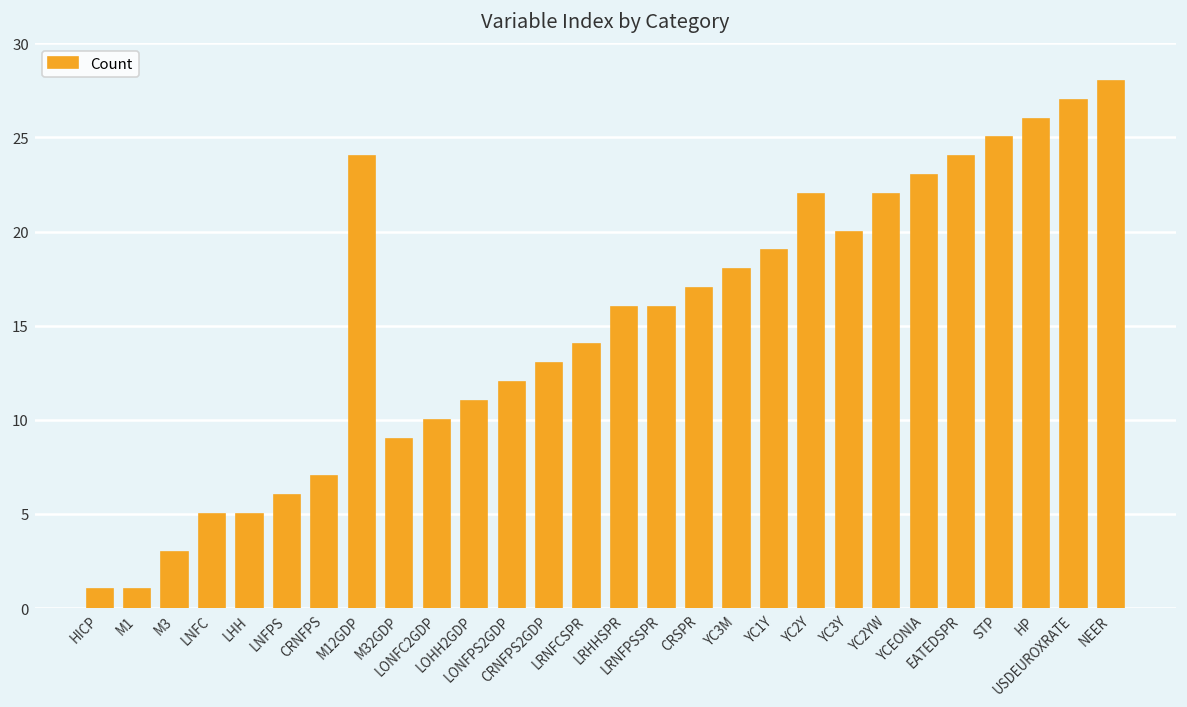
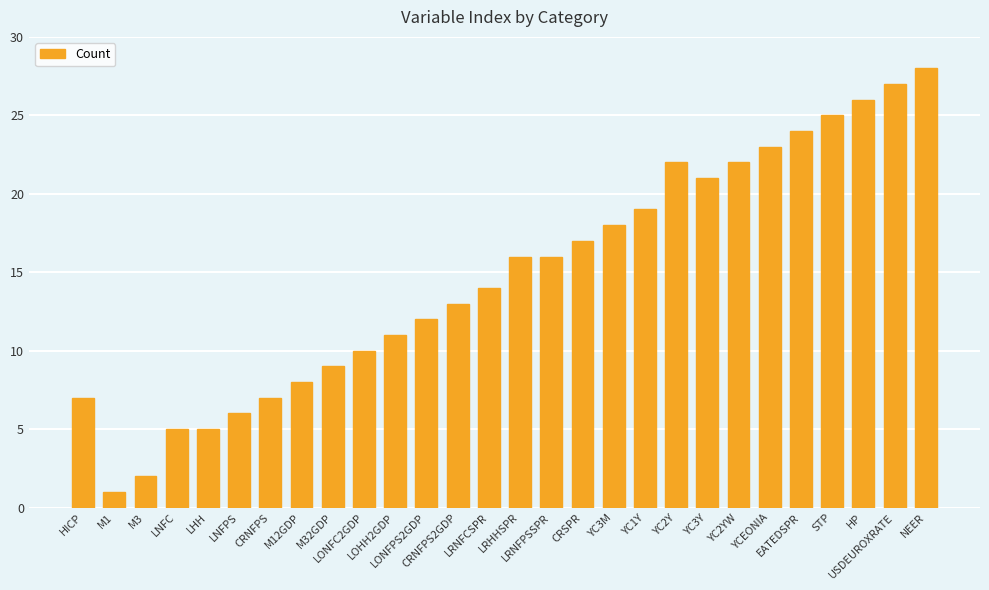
  {
-   "HICP": 1,
+   "HICP": 7,
    "M1": 1,
-   "M3": 3,
+   "M3": 2,
    "LNFC": 5,
    "LHH": 5,
    "LNFPS": 6,
    "CRNFPS": 7,
-   "M12GDP": 24,
+   "M12GDP": 8,
    "M32GDP": 9,
    "LONFC2GDP": 10,
    "LOHH2GDP": 11,
    "LONFPS2GDP": 12,
    "CRNFPS2GDP": 13,
    "LRNFCSPR": 14,
    "LRHHSPR": 16,
    "LRNFPSSPR": 16,
    "CRSPR": 17,
    "YC3M": 18,
    "YC1Y": 19,
    "YC2Y": 22,
-   "YC3Y": 20,
+   "YC3Y": 21,
    "YC2YW": 22,
    "YCEONIA": 23,
    "EATEDSPR": 24,
    "STP": 25,
    "HP": 26,
    "USDEUROXRATE": 27,
    "NEER": 28
  }
